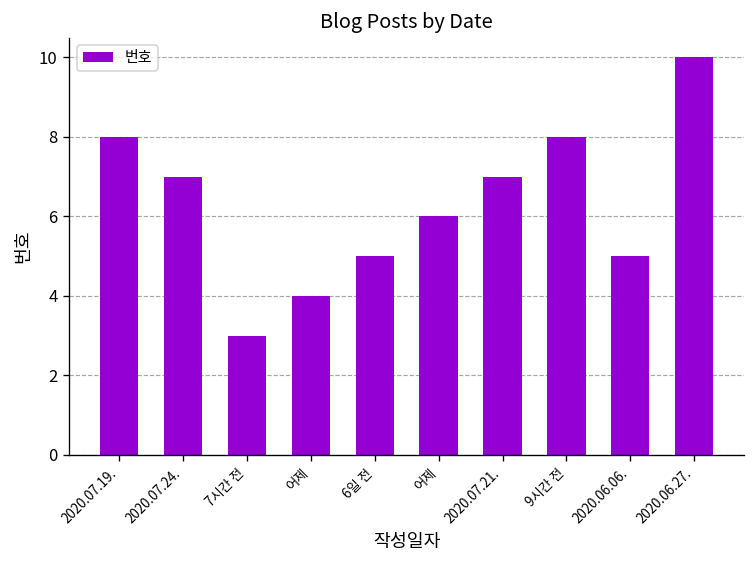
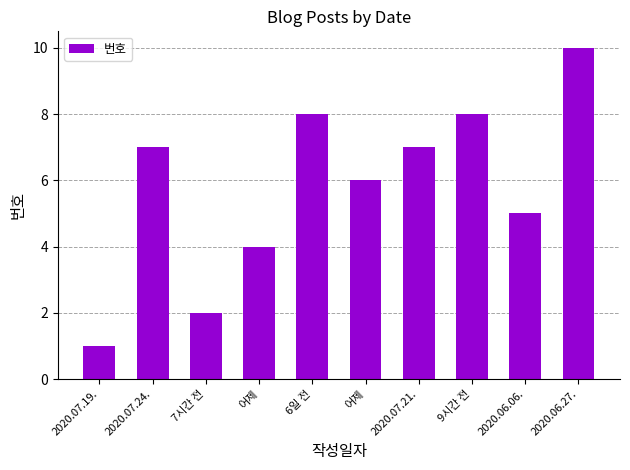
  {
-   "2020.07.19.": 8,
+   "2020.07.19.": 1,
    "2020.07.24.": 7,
-   "7시간 전": 3,
-   "6일 전": 5,
+   "7시간 전": 2,
+   "6일 전": 8,
    "2020.07.21.": 7,
    "9시간 전": 8,
    "2020.06.06.": 5,
    "2020.06.27.": 10
  }
